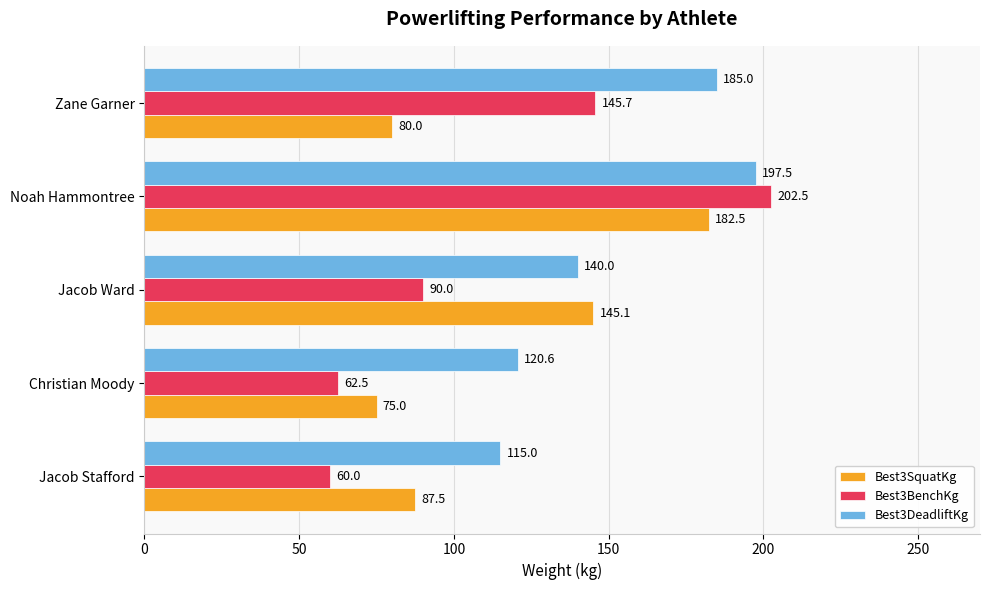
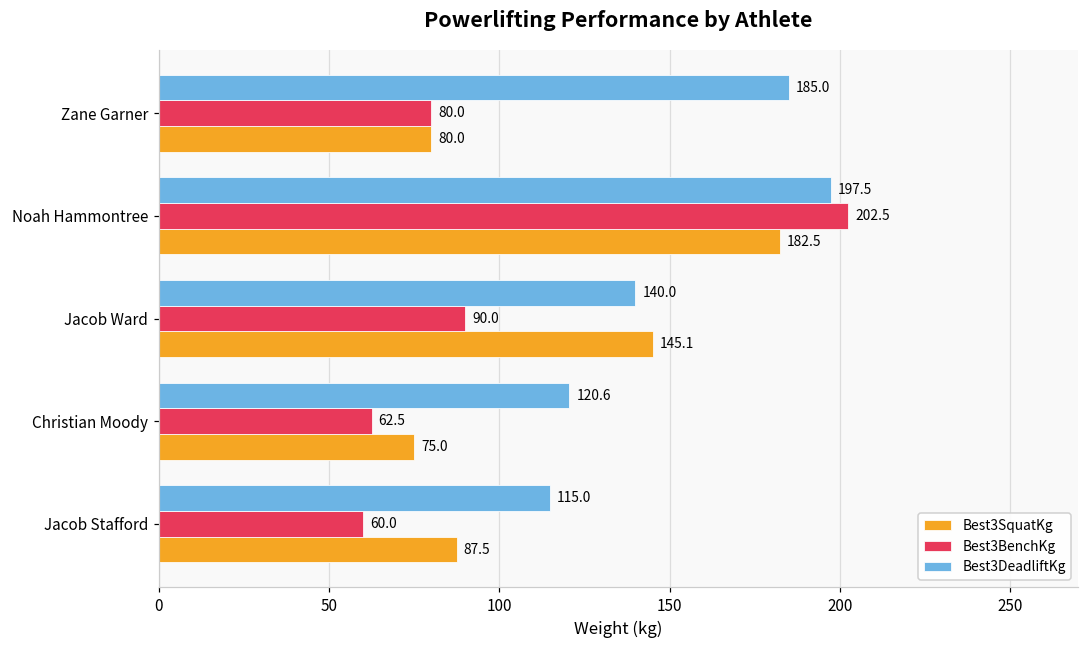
  {
    "Best3SquatKg": {
      "Zane Garner": 80.0,
      "Noah Hammontree": 182.5,
      "Jacob Ward": 145.1,
      "Christian Moody": 75.0,
      "Jacob Stafford": 87.5
    },
    "Best3BenchKg": {
-     "Zane Garner": 145.7,
+     "Zane Garner": 80.0,
      "Noah Hammontree": 202.5,
      "Jacob Ward": 90.0,
      "Christian Moody": 62.5,
      "Jacob Stafford": 60.0
    },
    "Best3DeadliftKg": {
      "Zane Garner": 185.0,
      "Noah Hammontree": 197.5,
      "Jacob Ward": 140.0,
      "Christian Moody": 120.6,
      "Jacob Stafford": 115.0
    }
  }
